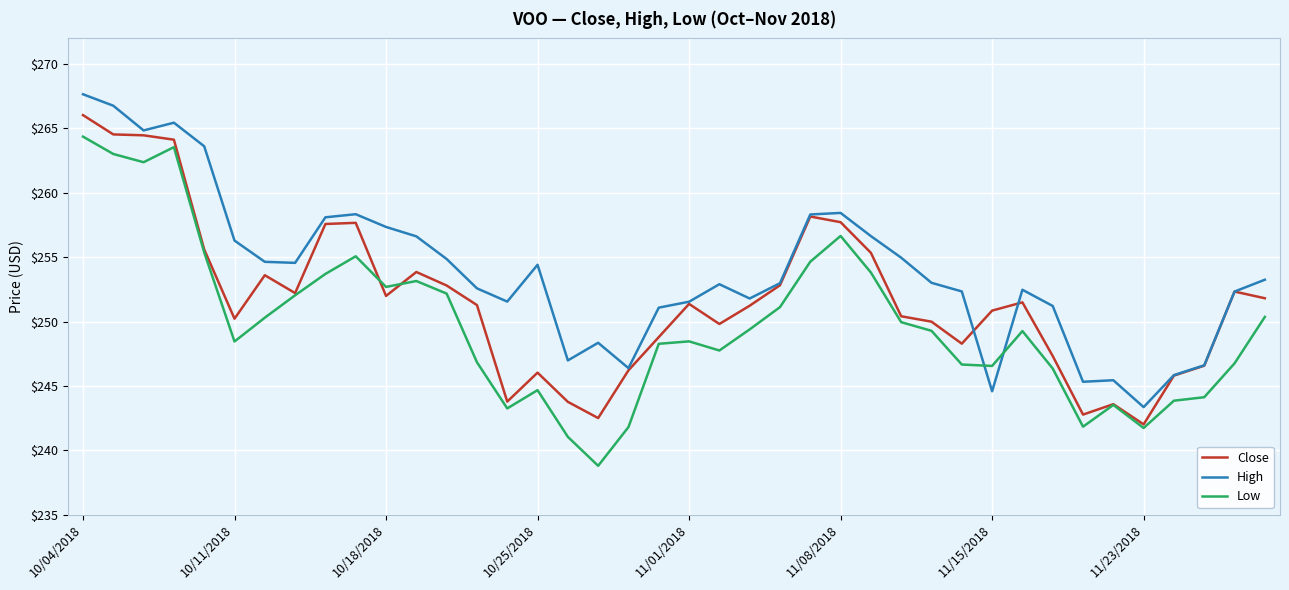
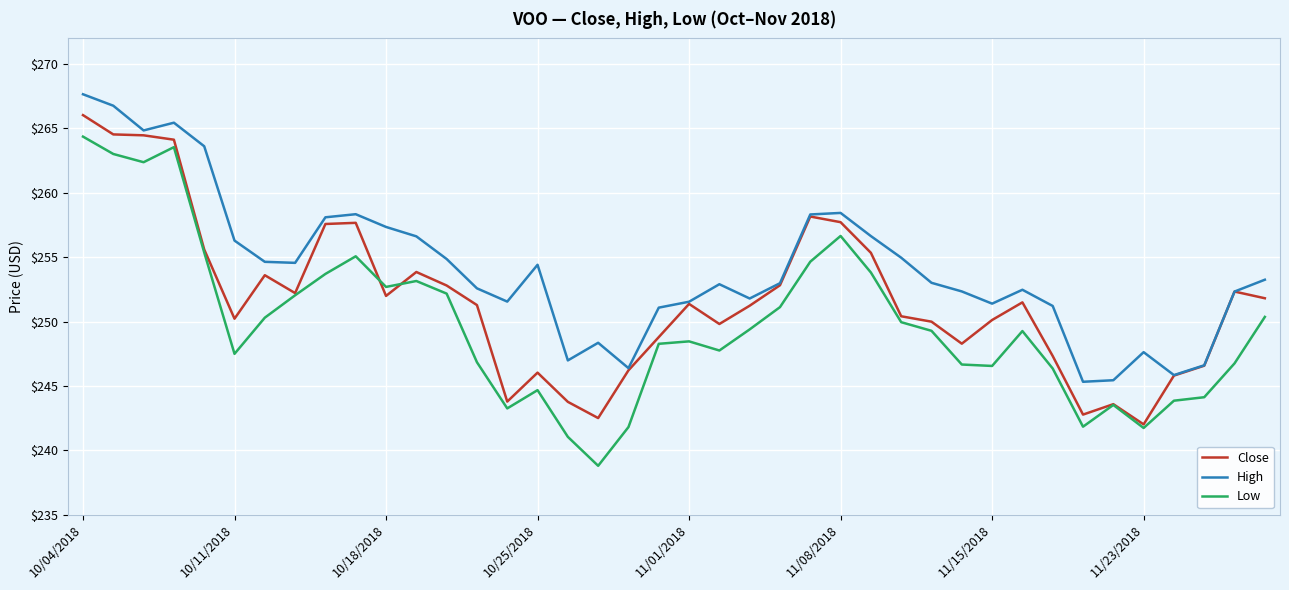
  {
    "Close": {
      "10/04/2018": "$266.0",
      "10/11/2018": "$250.2",
      "10/18/2018": "$252.0",
      "10/25/2018": "$246.0",
      "11/08/2018": "$257.7",
-     "11/15/2018": "$250.9",
+     "11/15/2018": "$250.1",
      "11/23/2018": "$242.0"
    },
    "High": {
      "10/04/2018": "$267.7",
      "10/11/2018": "$256.3",
      "10/18/2018": "$257.4",
      "10/25/2018": "$254.4",
      "11/08/2018": "$258.4",
-     "11/15/2018": "$244.6",
-     "11/23/2018": "$243.4"
+     "11/15/2018": "$251.4",
+     "11/23/2018": "$247.6"
    },
    "Low": {
      "10/04/2018": "$264.4",
-     "10/11/2018": "$248.5",
+     "10/11/2018": "$247.5",
      "10/18/2018": "$252.7",
      "10/25/2018": "$244.7",
      "11/01/2018": "$248.5",
      "11/08/2018": "$256.7",
      "11/15/2018": "$246.6",
      "11/23/2018": "$241.7"
    }
  }
